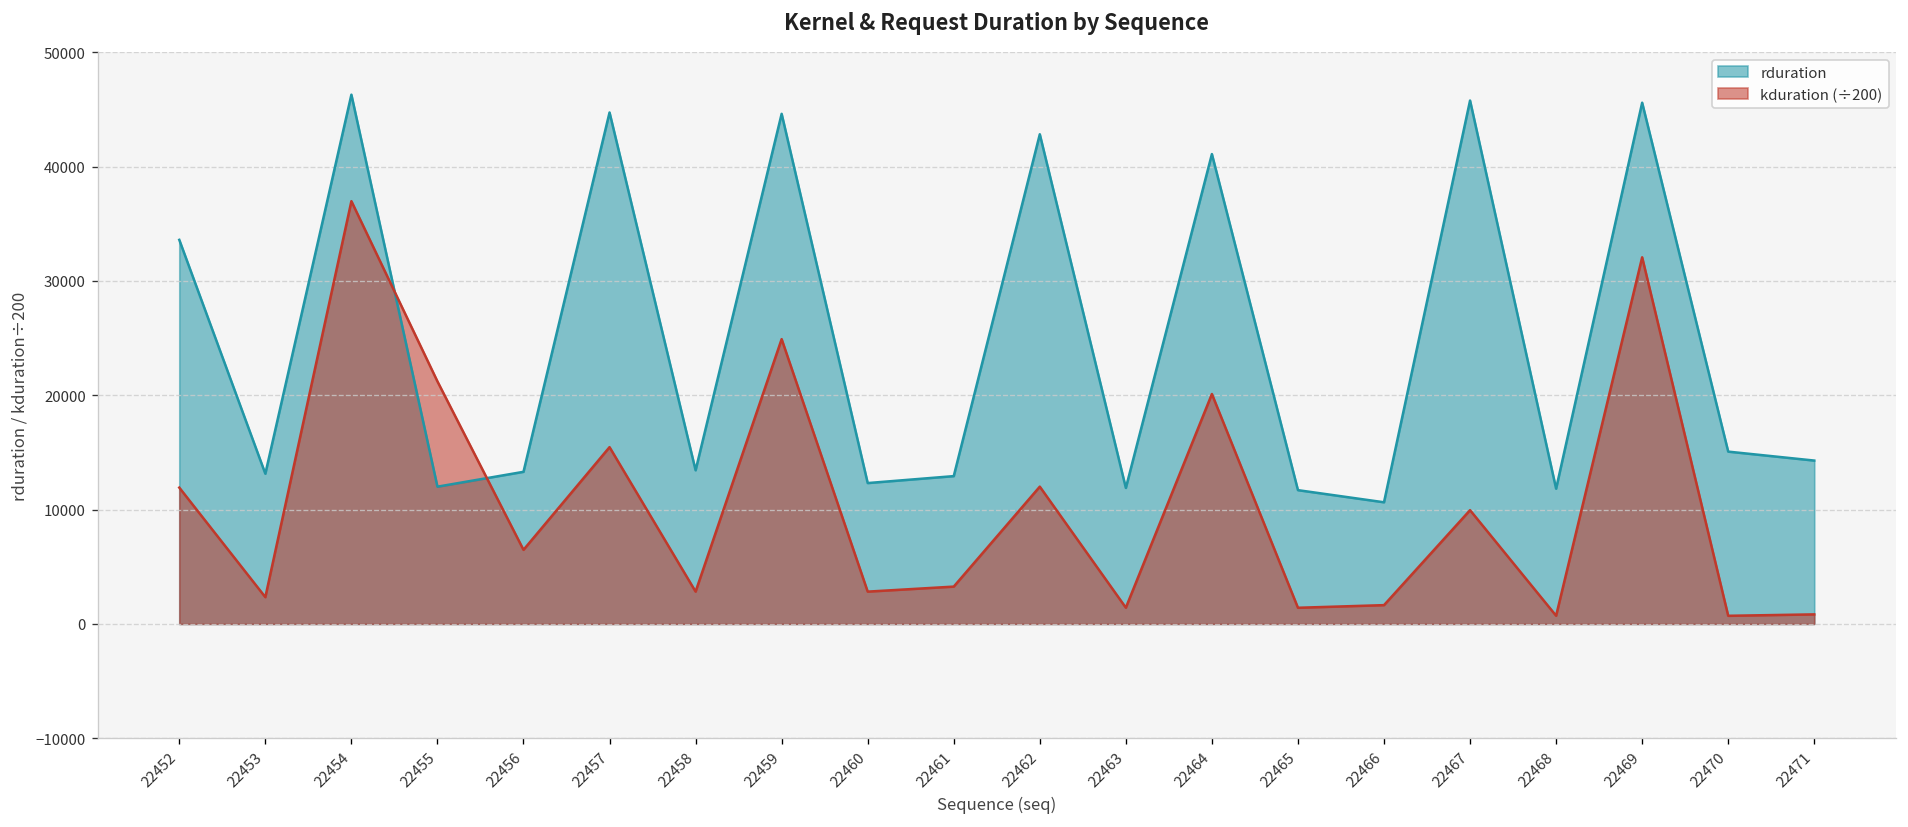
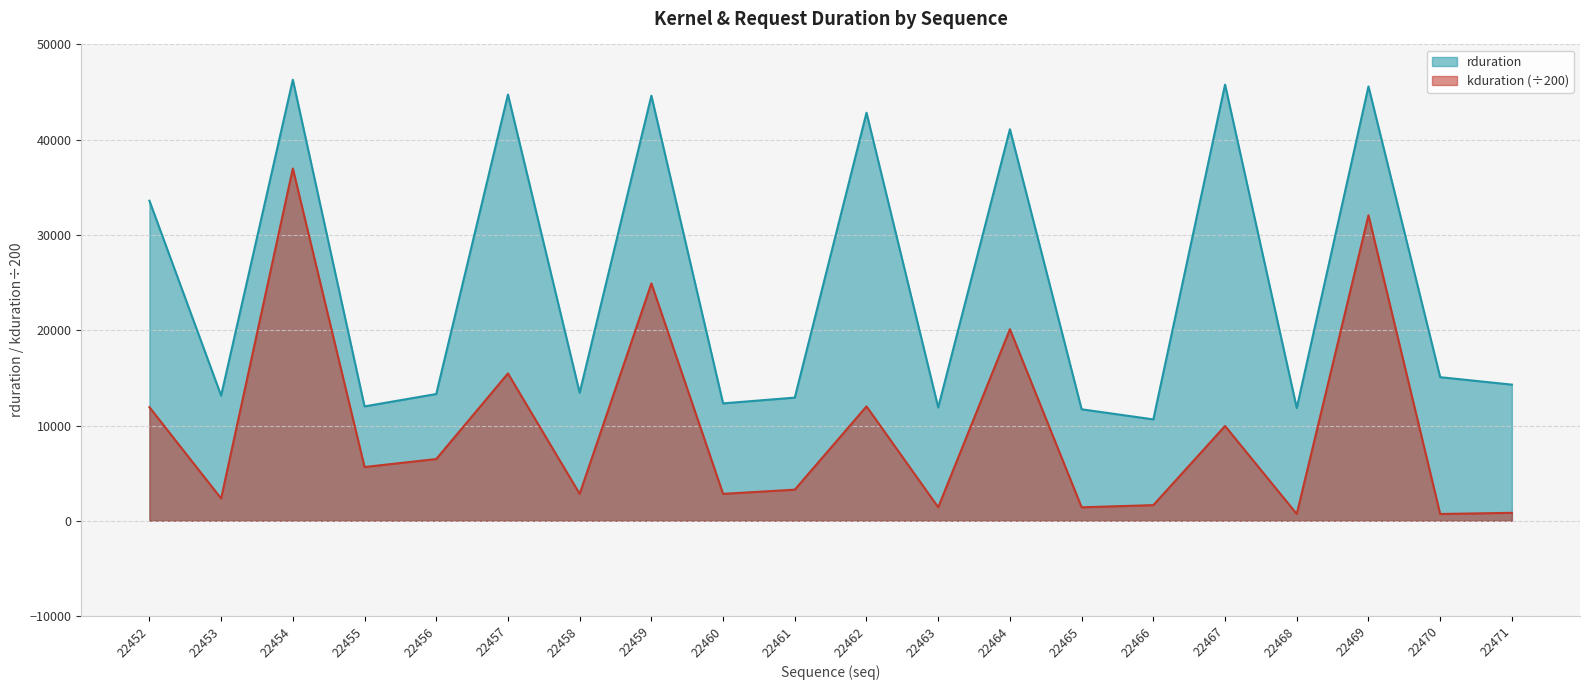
  {
    "rduration": {
      "22452": 34000,
      "22453": 13000,
      "22454": 46000,
      "22455": 12000,
      "22456": 13000,
      "22457": 45000,
      "22458": 13000,
      "22459": 45000,
      "22460": 12000,
      "22461": 13000,
      "22462": 43000,
      "22463": 12000,
      "22464": 41000,
      "22465": 12000,
      "22466": 11000,
      "22467": 46000,
      "22468": 12000,
      "22469": 46000,
      "22470": 15000,
      "22471": 14000
    },
    "kduration (÷200)": {
      "22452": 12000,
      "22453": 2000,
      "22454": 37000,
-     "22455": 21000,
+     "22455": 6000,
      "22456": 6000,
      "22457": 15000,
      "22458": 3000,
      "22459": 25000,
      "22460": 3000,
      "22461": 3000,
      "22462": 12000,
      "22463": 1000,
      "22464": 20000,
      "22465": 1000,
      "22466": 2000,
      "22467": 10000,
      "22468": 1000,
      "22469": 32000,
      "22470": 1000,
      "22471": 1000
    }
  }
